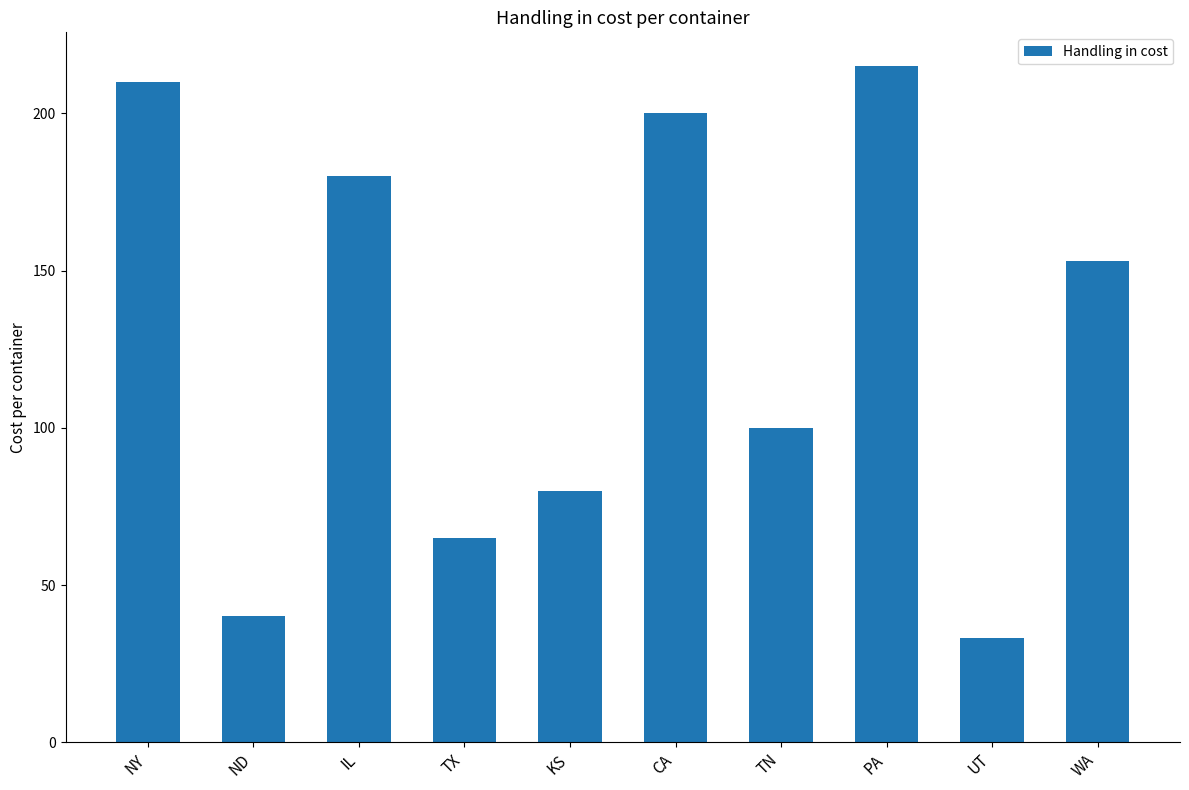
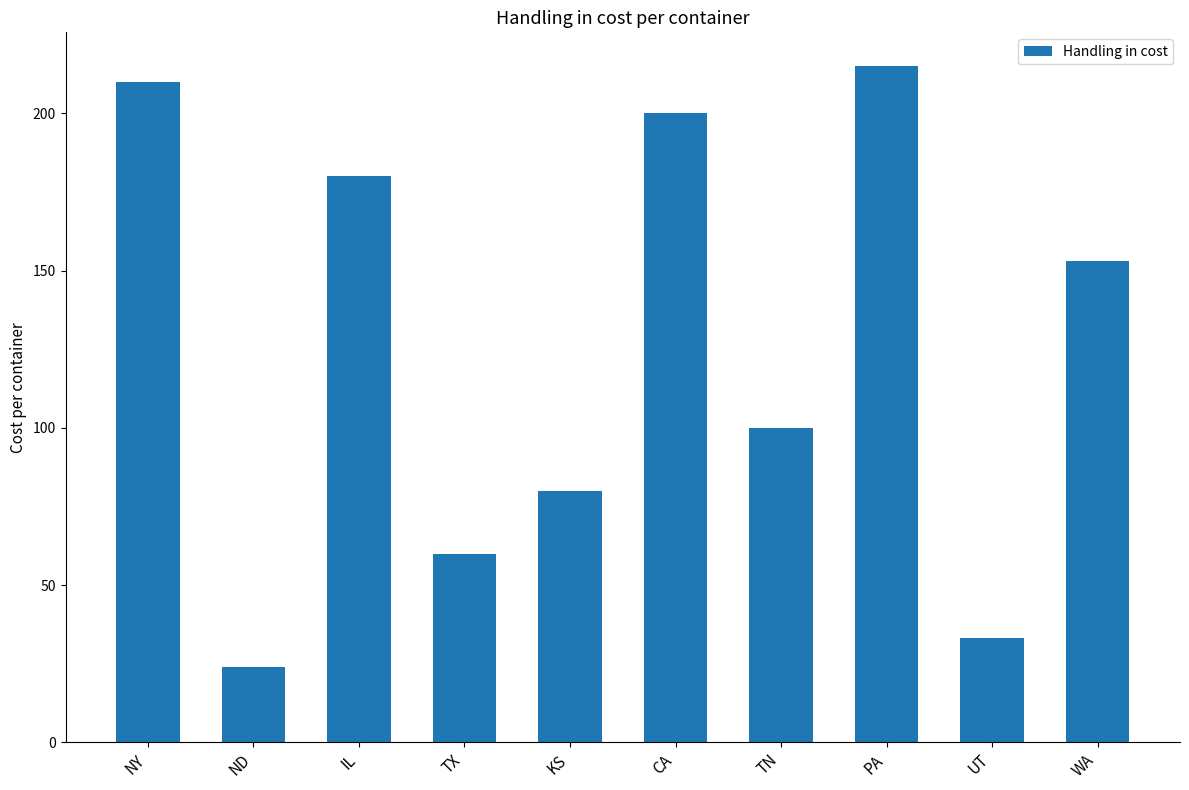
  {
    "NY": 210,
-   "ND": 40,
+   "ND": 24,
    "IL": 180,
-   "TX": 65,
+   "TX": 60,
    "KS": 80,
    "CA": 200,
    "TN": 100,
    "PA": 215,
    "UT": 33,
    "WA": 153
  }
